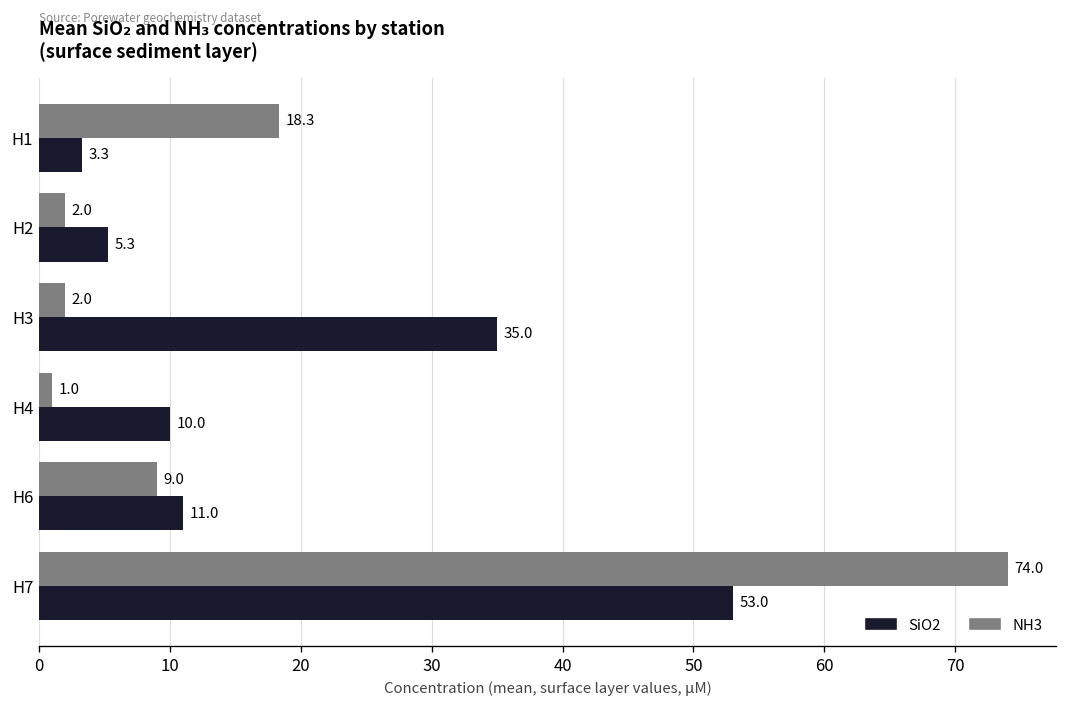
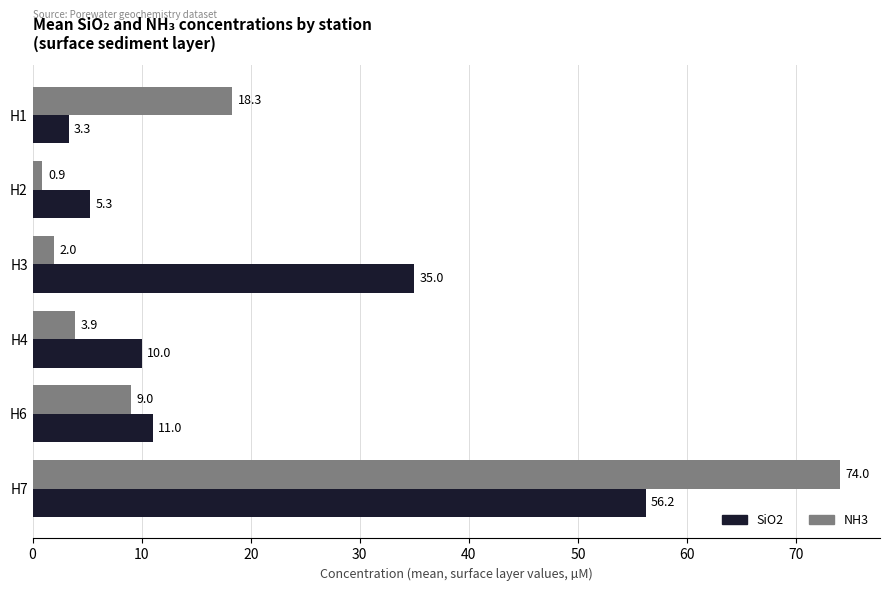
  {
    "SiO2": {
      "H1": 3.3,
      "H2": 5.3,
      "H3": 35.0,
      "H4": 10.0,
      "H6": 11.0,
-     "H7": 53.0
+     "H7": 56.2
    },
    "NH3": {
      "H1": 18.3,
-     "H2": 2.0,
+     "H2": 0.9,
      "H3": 2.0,
-     "H4": 1.0,
+     "H4": 3.9,
      "H6": 9.0,
      "H7": 74.0
    }
  }
